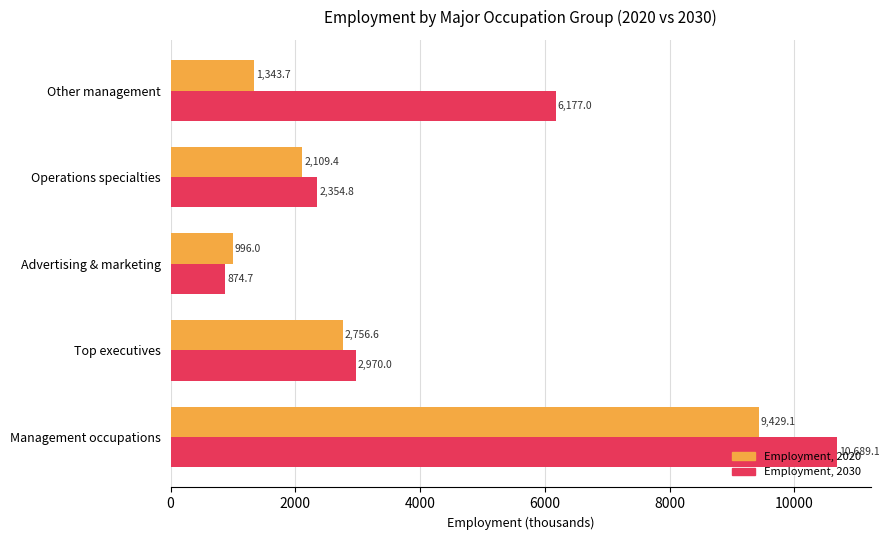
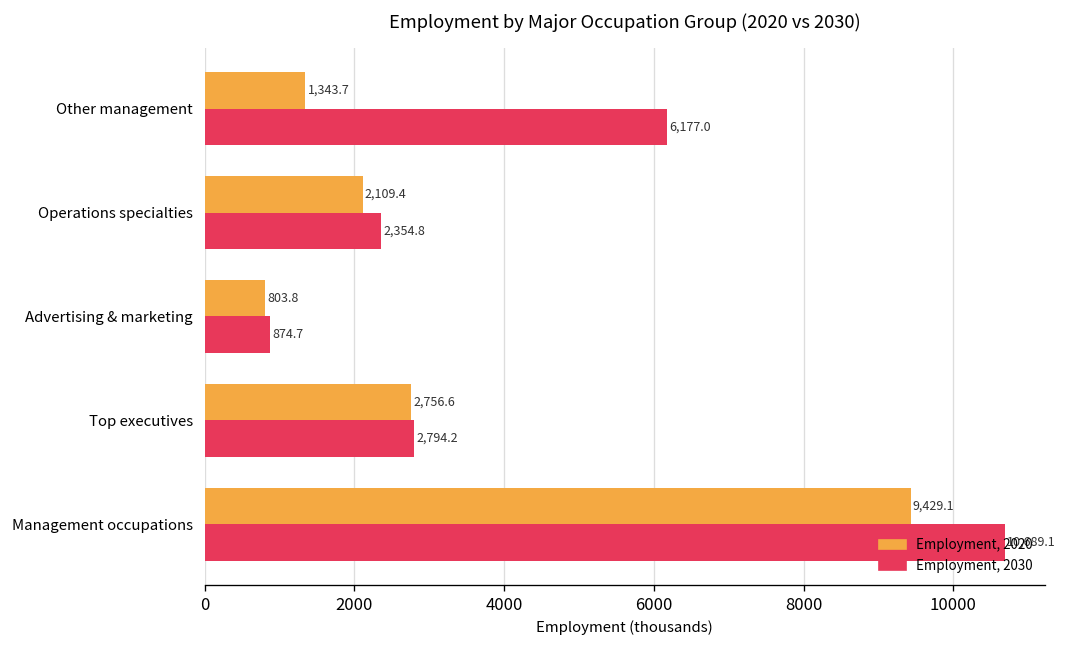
  {
    "Employment, 2020": {
      "Other management": "1,343.7",
      "Operations specialties": "2,109.4",
-     "Advertising & marketing": "996.0",
+     "Advertising & marketing": "803.8",
      "Top executives": "2,756.6",
      "Management occupations": "9,429.1"
    },
    "Employment, 2030": {
      "Other management": "6,177.0",
      "Operations specialties": "2,354.8",
      "Advertising & marketing": "874.7",
-     "Top executives": "2,970.0",
+     "Top executives": "2,794.2",
      "Management occupations": "10,689.1"
    }
  }
